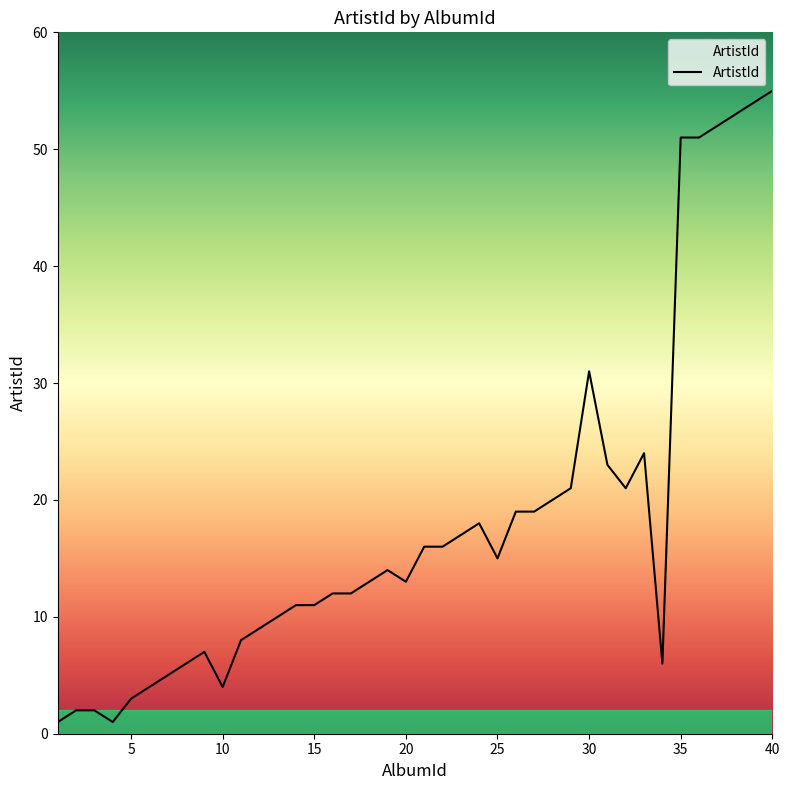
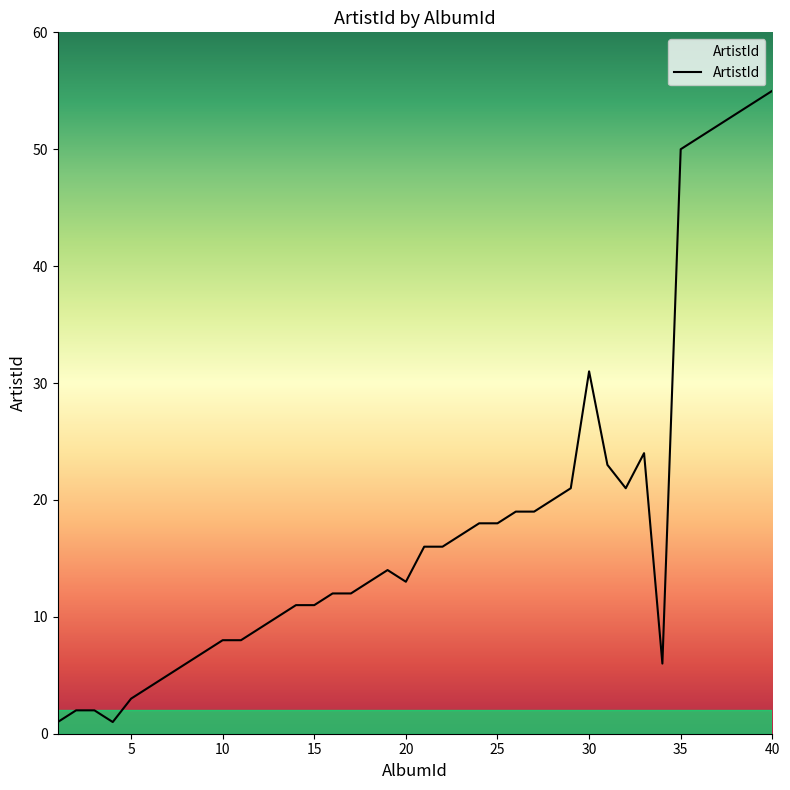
  {
    "5": 3,
-   "10": 4,
+   "10": 8,
    "15": 11,
    "20": 13,
-   "25": 15,
+   "25": 18,
    "30": 31,
-   "35": 51,
+   "35": 50,
    "40": 55
  }
